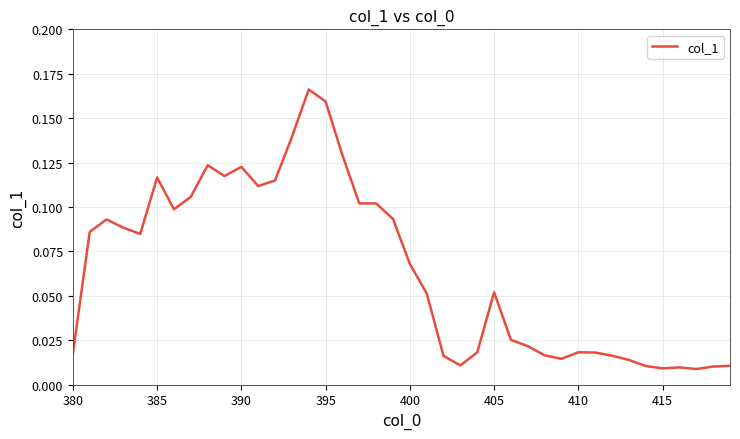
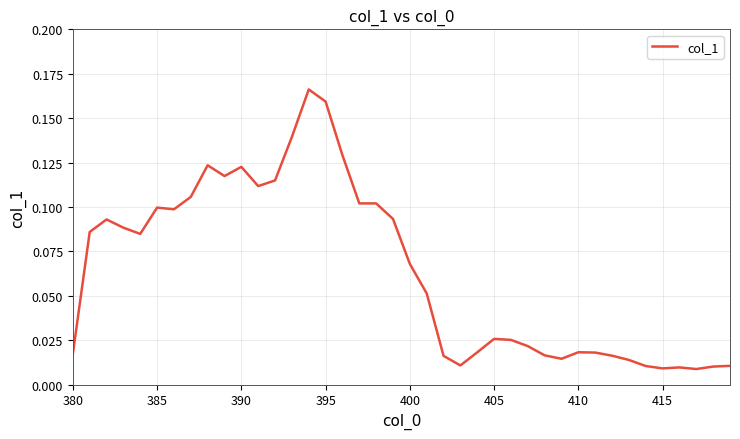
  {
    "380": 0.017,
-   "385": 0.117,
+   "385": 0.100,
    "390": 0.123,
    "395": 0.159,
    "400": 0.068,
-   "405": 0.052,
+   "405": 0.026,
    "410": 0.018,
    "415": 0.009
  }
